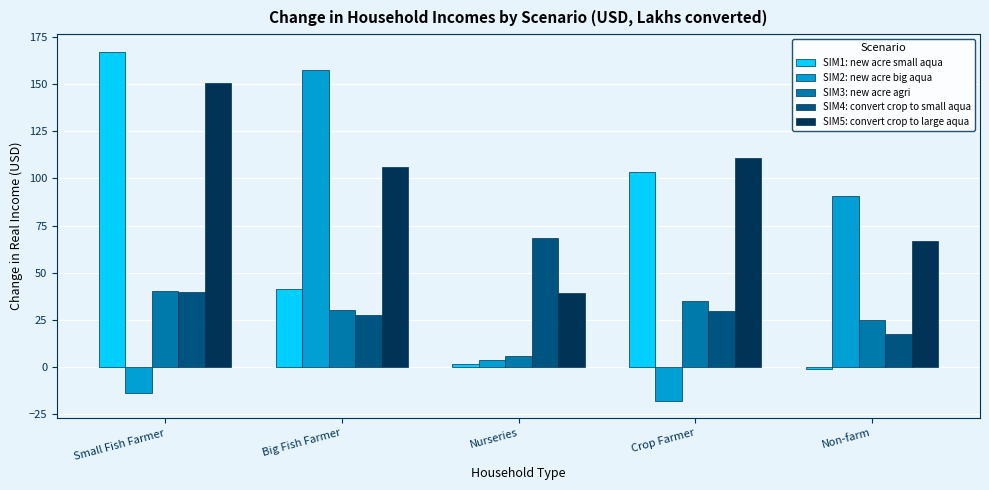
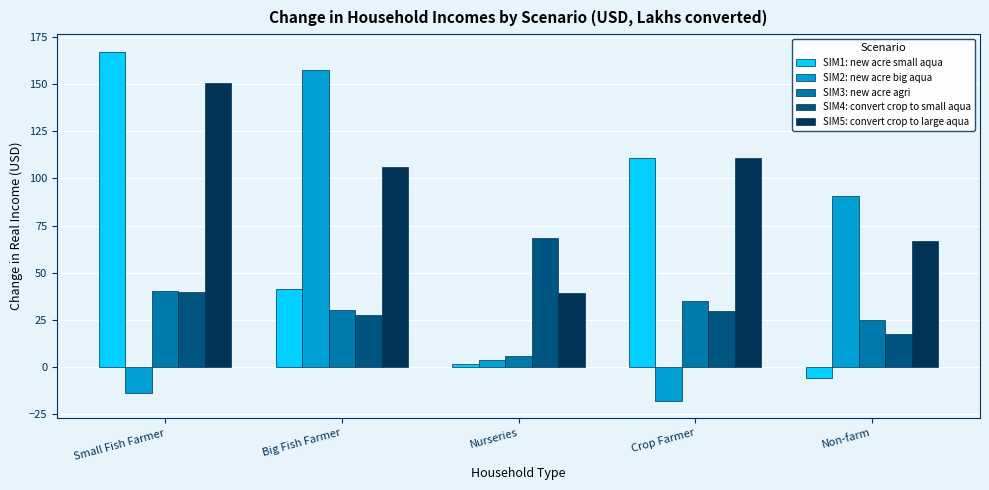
  {
    "SIM1: new acre small aqua": {
      "Small Fish Farmer": 167,
      "Big Fish Farmer": 41,
      "Nurseries": 1,
-     "Crop Farmer": 103,
-     "Non-farm": -1
+     "Crop Farmer": 111,
+     "Non-farm": -6
    }
  }
